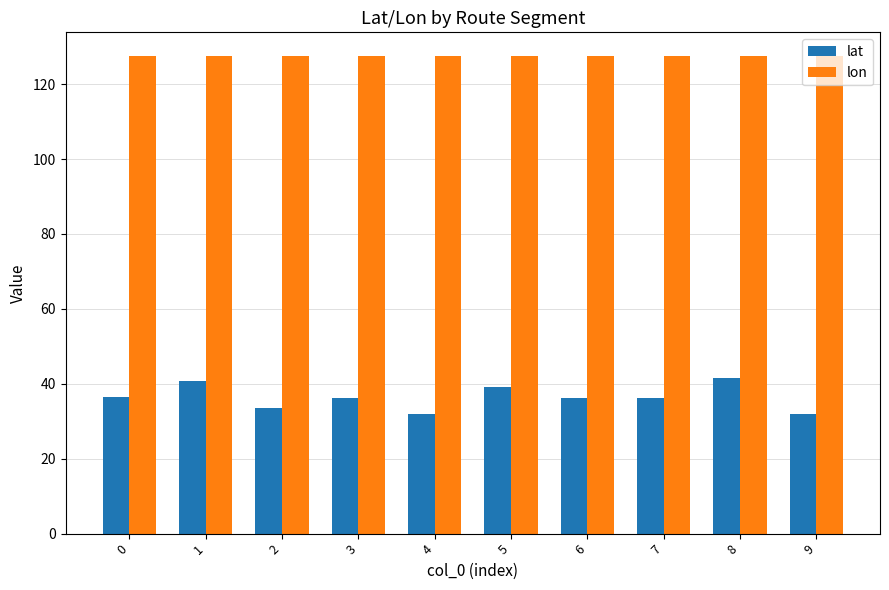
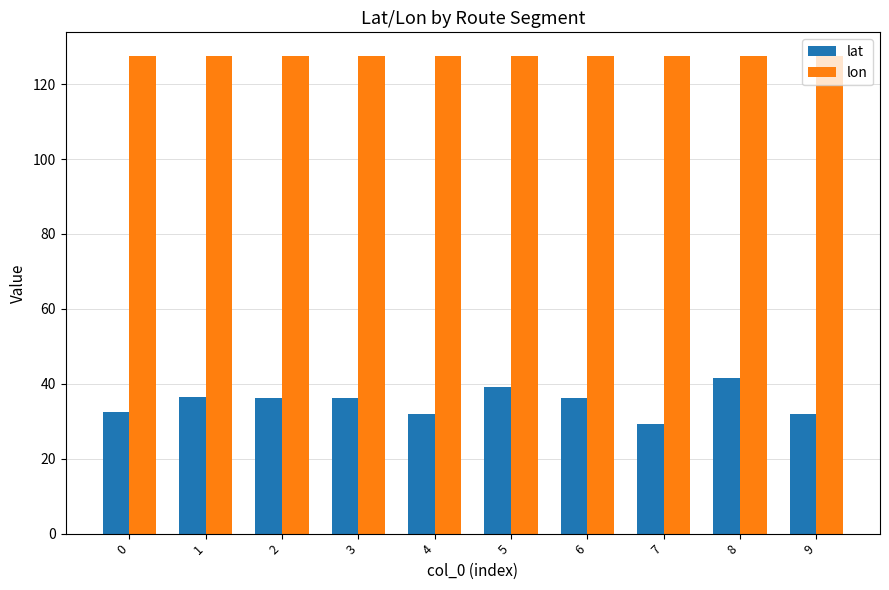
  {
    "lat": {
-     "0": 36,
-     "1": 41,
-     "2": 33,
+     "0": 32,
+     "1": 36,
+     "2": 36,
      "3": 36,
      "4": 32,
      "5": 39,
      "6": 36,
-     "7": 36,
+     "7": 29,
      "8": 42,
      "9": 32
    },
    "lon": {
      "0": 127,
      "1": 127,
      "2": 127,
      "3": 127,
      "4": 127,
      "5": 127,
      "6": 127,
      "7": 127,
      "8": 127
    }
  }
